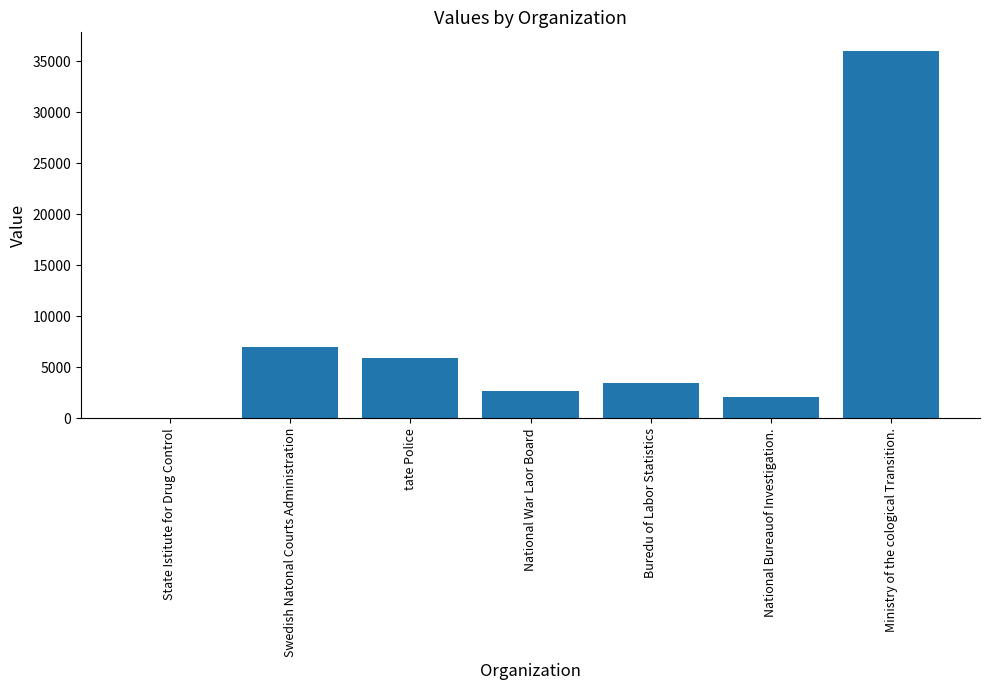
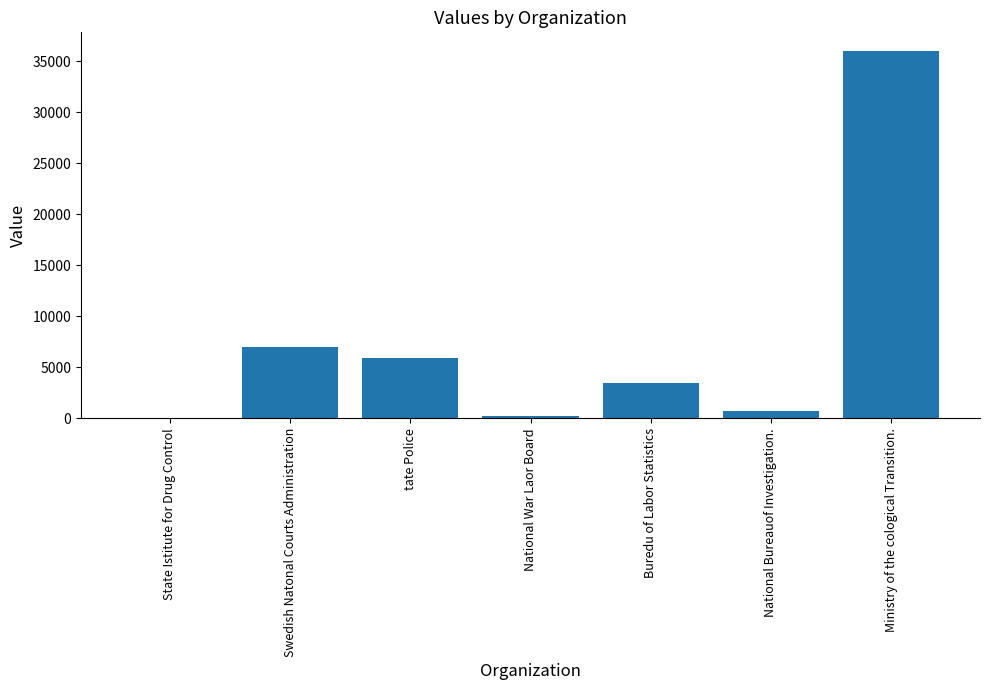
  {
    "Swedish Natonal Courts Administration": 7000,
    "tate Police": 5900,
-   "National War Laor Board": 2700,
+   "National War Laor Board": 300,
    "Buredu of Labor Statistics": 3500,
-   "National Bureauof Investigation.": 2100,
+   "National Bureauof Investigation.": 700,
    "Ministry of the cological Transition.": 36000
  }
